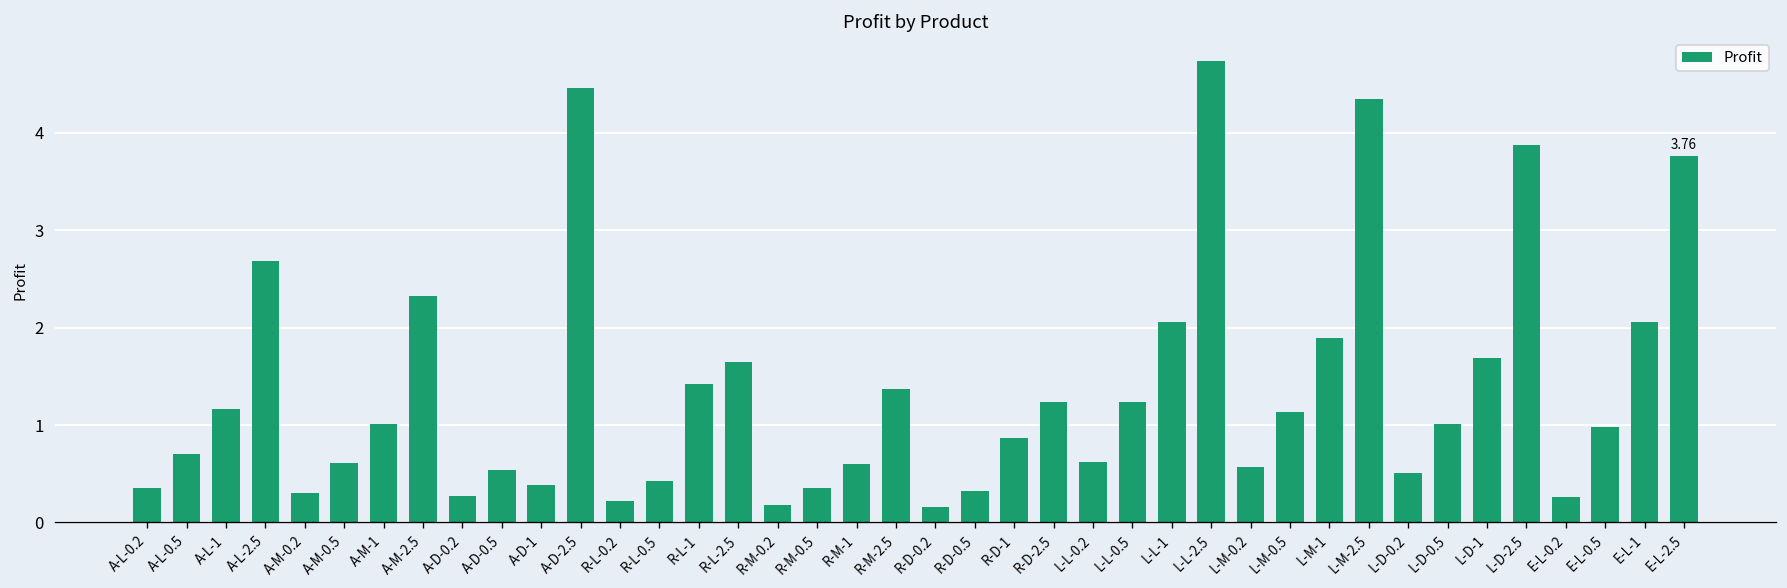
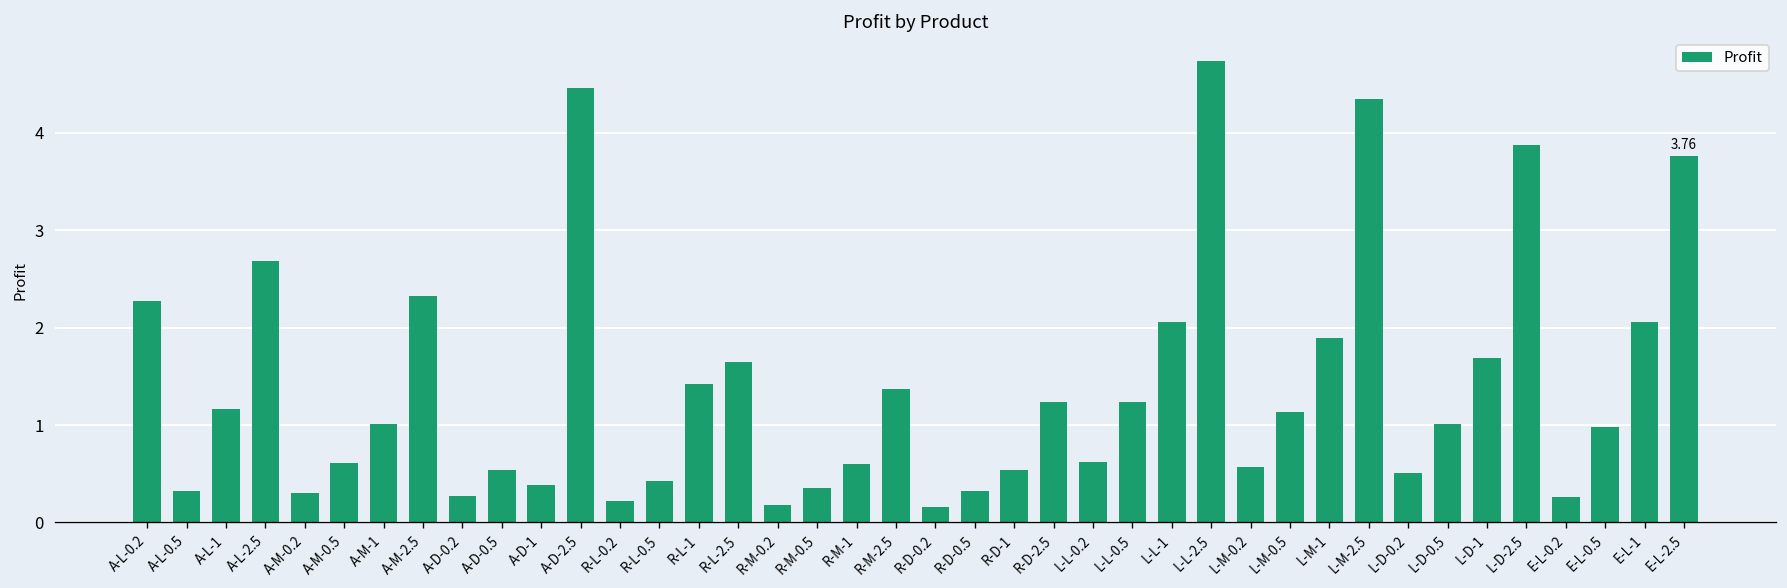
  {
-   "A-L-0.2": 0.3,
-   "A-L-0.5": 0.7,
+   "A-L-0.2": 2.3,
+   "A-L-0.5": 0.3,
    "A-L-1": 1.2,
    "A-L-2.5": 2.7,
    "A-M-0.2": 0.3,
    "A-M-0.5": 0.6,
    "A-M-1": 1.0,
    "A-M-2.5": 2.3,
    "A-D-0.2": 0.3,
    "A-D-0.5": 0.5,
    "A-D-1": 0.4,
    "A-D-2.5": 4.5,
    "R-L-0.2": 0.2,
    "R-L-0.5": 0.4,
    "R-L-1": 1.4,
    "R-L-2.5": 1.6,
    "R-M-0.2": 0.2,
    "R-M-0.5": 0.4,
    "R-M-1": 0.6,
    "R-M-2.5": 1.4,
    "R-D-0.2": 0.2,
    "R-D-0.5": 0.3,
-   "R-D-1": 0.9,
+   "R-D-1": 0.5,
    "R-D-2.5": 1.2,
    "L-L-0.2": 0.6,
    "L-L-0.5": 1.2,
    "L-L-1": 2.1,
    "L-L-2.5": 4.7,
    "L-M-0.2": 0.6,
    "L-M-0.5": 1.1,
    "L-M-1": 1.9,
    "L-M-2.5": 4.4,
    "L-D-0.2": 0.5,
    "L-D-0.5": 1.0,
    "L-D-1": 1.7,
    "L-D-2.5": 3.9,
    "E-L-0.2": 0.3,
    "E-L-0.5": 1.0,
    "E-L-1": 2.1
  }
